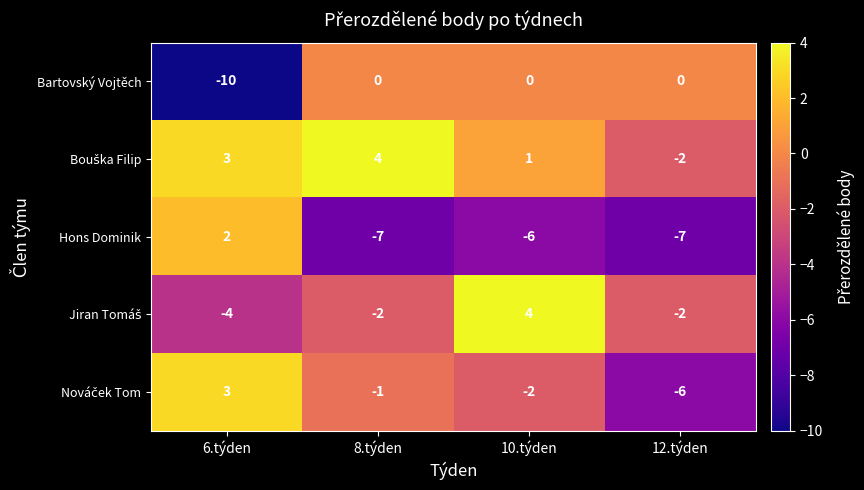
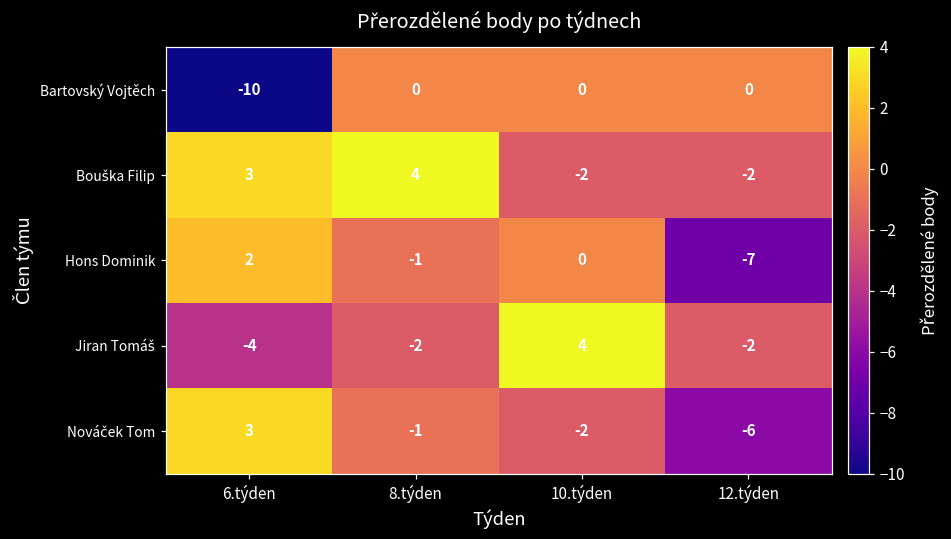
  {
    "Bartovský Vojtěch": {
      "6.týden": -10,
      "8.týden": 0,
      "10.týden": 0,
      "12.týden": 0
    },
    "Bouška Filip": {
      "6.týden": 3,
      "8.týden": 4,
-     "10.týden": 1,
+     "10.týden": -2,
      "12.týden": -2
    },
    "Hons Dominik": {
      "6.týden": 2,
-     "8.týden": -7,
-     "10.týden": -6,
+     "8.týden": -1,
+     "10.týden": 0,
      "12.týden": -7
    },
    "Jiran Tomáš": {
      "6.týden": -4,
      "8.týden": -2,
      "10.týden": 4,
      "12.týden": -2
    },
    "Nováček Tom": {
      "6.týden": 3,
      "8.týden": -1,
      "10.týden": -2,
      "12.týden": -6
    }
  }
